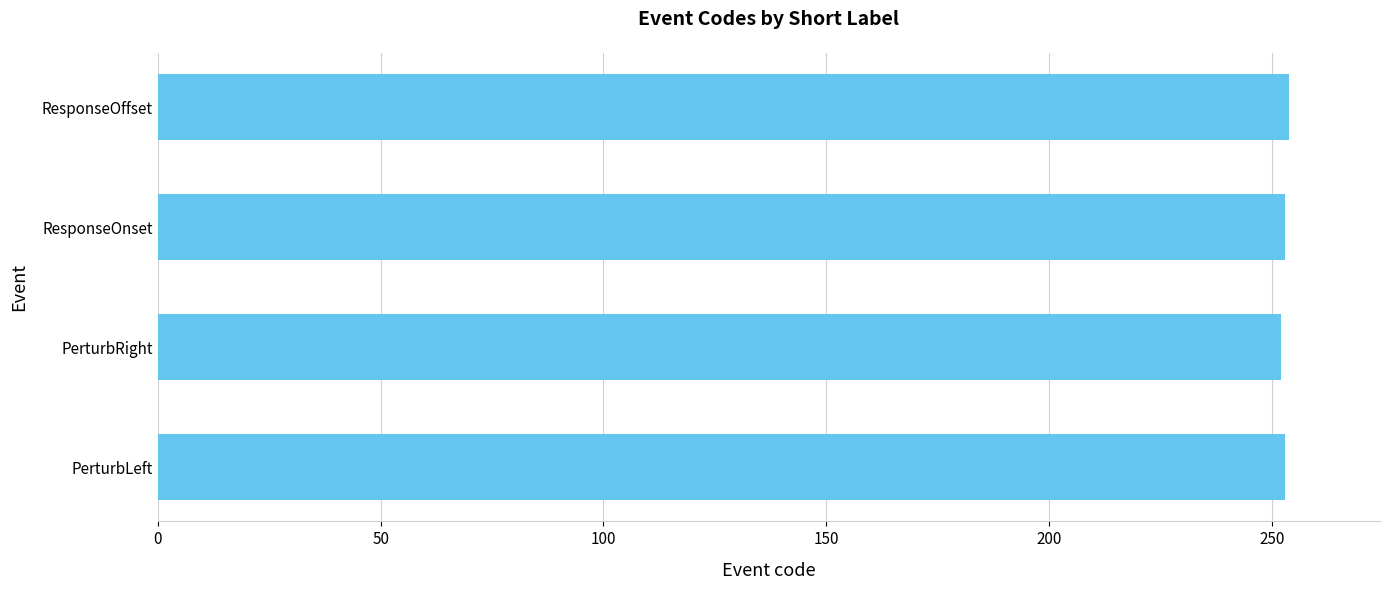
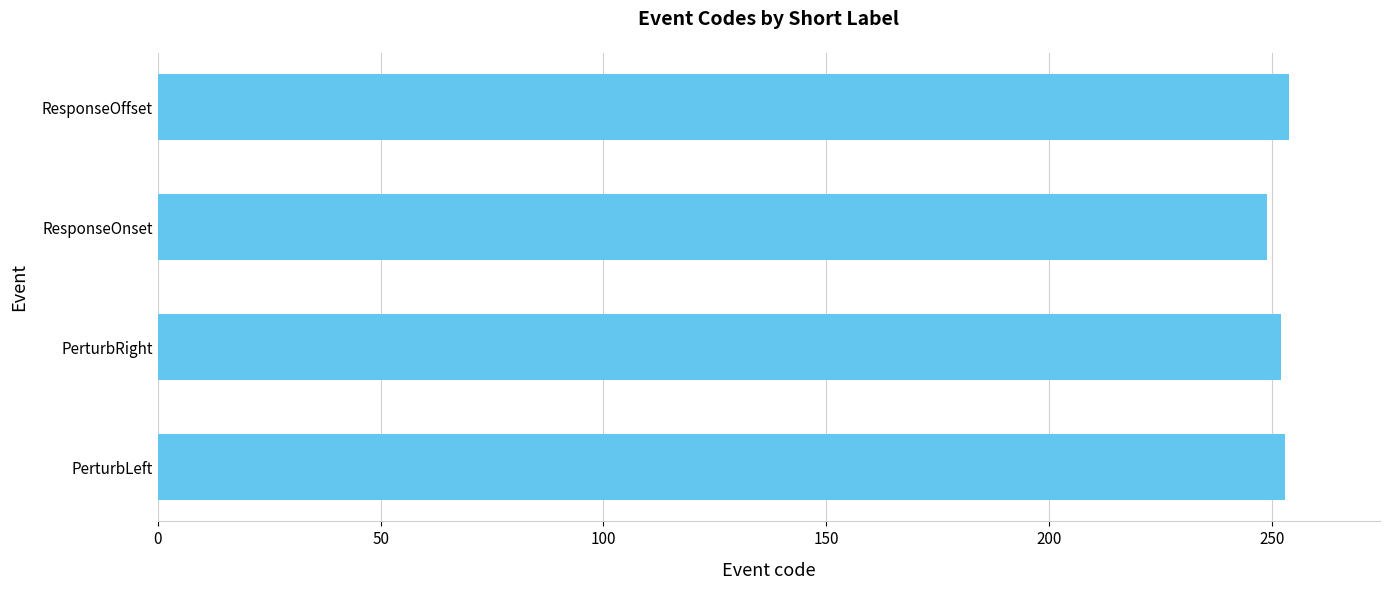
  {
    "ResponseOffset": 254,
-   "ResponseOnset": 253,
+   "ResponseOnset": 249,
    "PerturbRight": 252,
    "PerturbLeft": 253
  }
